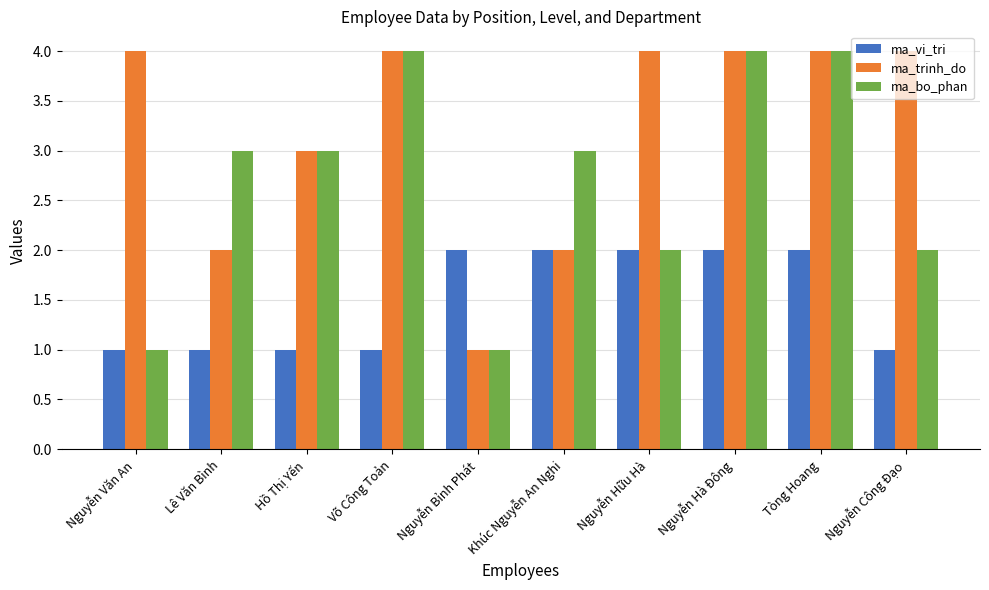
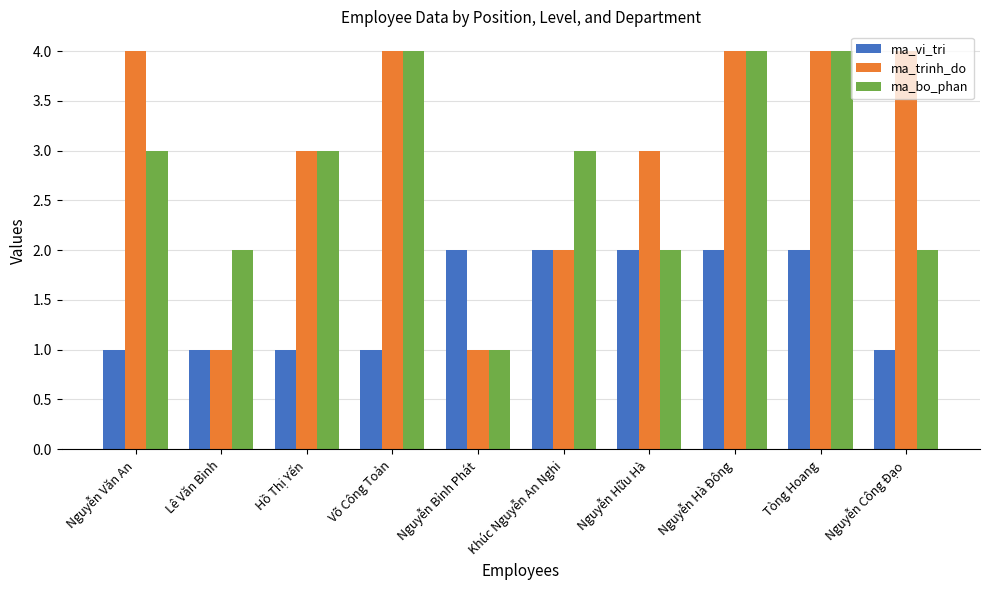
  {
    "ma_vi_tri": {
      "Nguyễn Văn An": 1,
      "Lê Văn Bình": 1,
      "Hồ Thị Yến": 1,
      "Võ Công Toản": 1,
      "Nguyễn Bỉnh Phát": 2,
      "Khúc Nguyễn An Nghi": 2,
      "Nguyễn Hữu Hà": 2,
      "Nguyễn Hà Đông": 2,
      "Tòng Hoang": 2,
      "Nguyễn Công Đạo": 1
    },
    "ma_trinh_do": {
      "Nguyễn Văn An": 4,
-     "Lê Văn Bình": 2,
+     "Lê Văn Bình": 1,
      "Hồ Thị Yến": 3,
      "Võ Công Toản": 4,
      "Nguyễn Bỉnh Phát": 1,
      "Khúc Nguyễn An Nghi": 2,
-     "Nguyễn Hữu Hà": 4,
+     "Nguyễn Hữu Hà": 3,
      "Nguyễn Hà Đông": 4,
      "Tòng Hoang": 4
    },
    "ma_bo_phan": {
-     "Nguyễn Văn An": 1,
-     "Lê Văn Bình": 3,
+     "Nguyễn Văn An": 3,
+     "Lê Văn Bình": 2,
      "Hồ Thị Yến": 3,
      "Võ Công Toản": 4,
      "Nguyễn Bỉnh Phát": 1,
      "Khúc Nguyễn An Nghi": 3,
      "Nguyễn Hữu Hà": 2,
      "Nguyễn Hà Đông": 4,
      "Tòng Hoang": 4,
      "Nguyễn Công Đạo": 2
    }
  }
